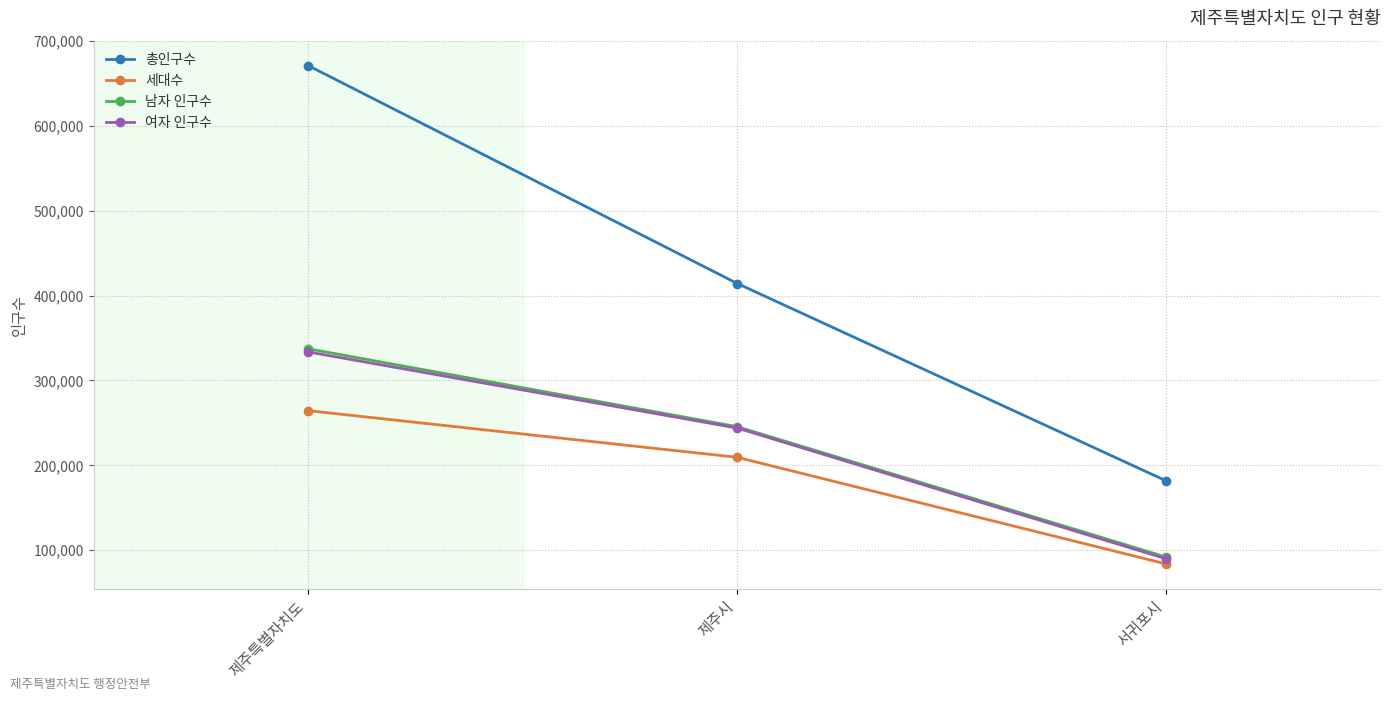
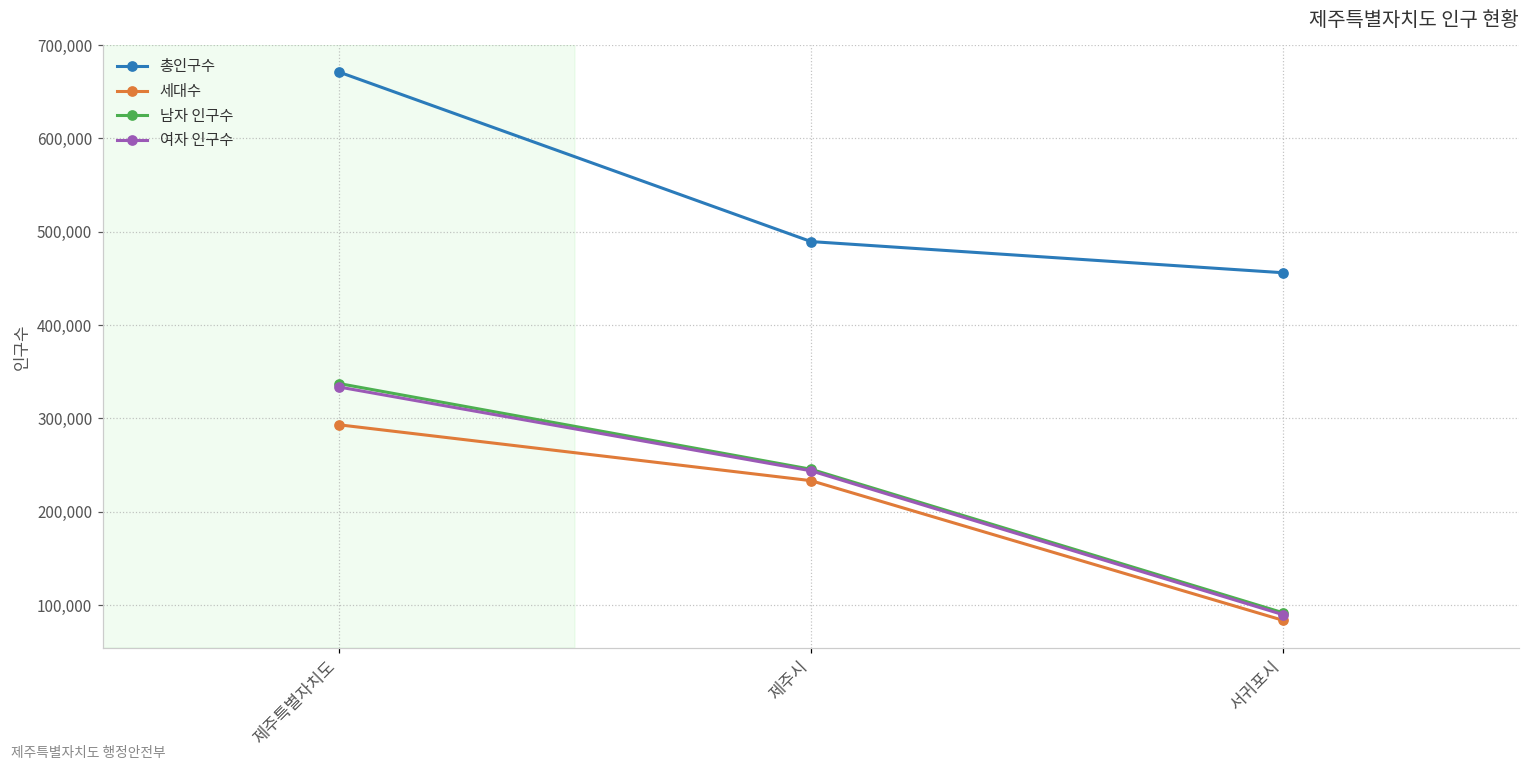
  {
    "총인구수": {
      "제주특별자치도": "670,000",
-     "제주시": "410,000",
-     "서귀포시": "180,000"
+     "제주시": "490,000",
+     "서귀포시": "460,000"
    },
    "세대수": {
-     "제주특별자치도": "260,000",
-     "제주시": "210,000",
+     "제주특별자치도": "290,000",
+     "제주시": "230,000",
      "서귀포시": "80,000"
    },
    "남자 인구수": {
      "제주특별자치도": "340,000"
    },
    "여자 인구수": {
      "제주특별자치도": "330,000"
    }
  }
